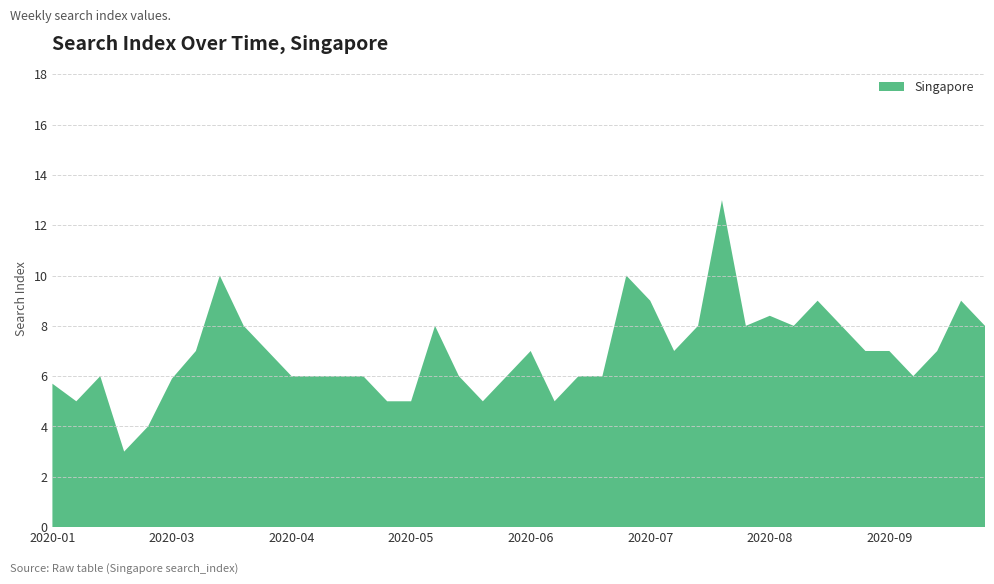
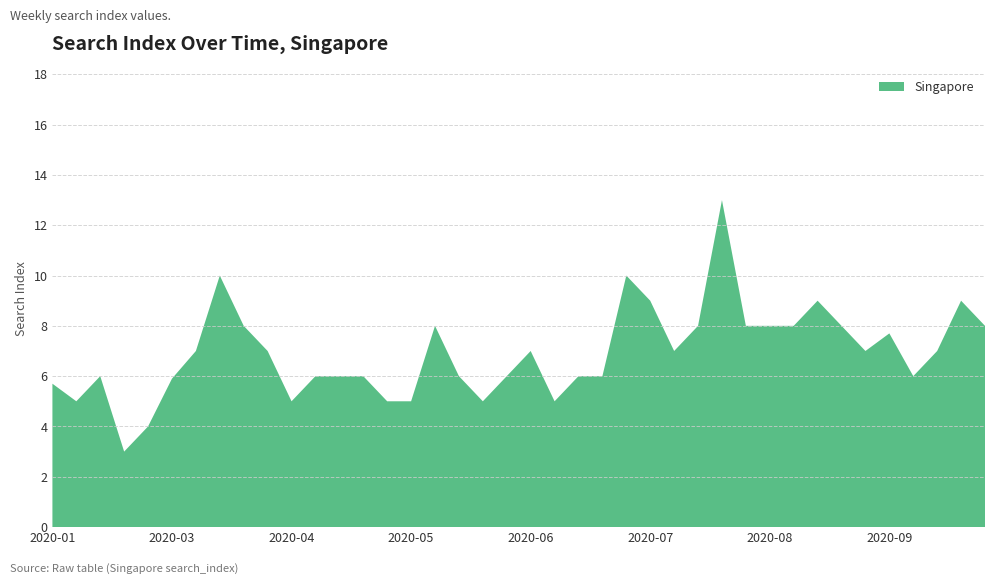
  {
    "2020-01": 5.7,
    "2020-03": 5.9,
-   "2020-04": 6,
+   "2020-04": 5,
    "2020-05": 5.0,
    "2020-06": 7.0,
    "2020-07": 9.0,
-   "2020-08": 8.4,
-   "2020-09": 7.0
+   "2020-08": 8.0,
+   "2020-09": 7.7
  }
